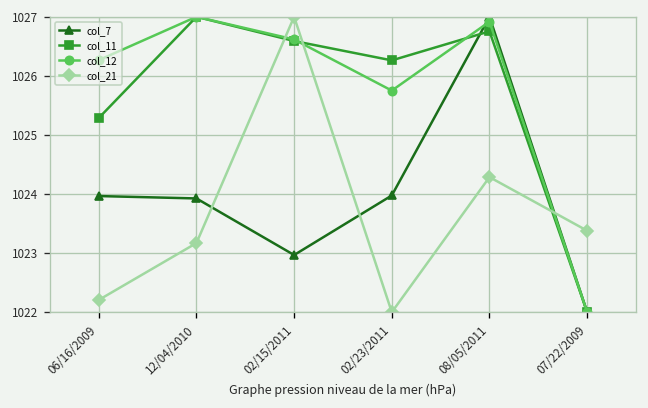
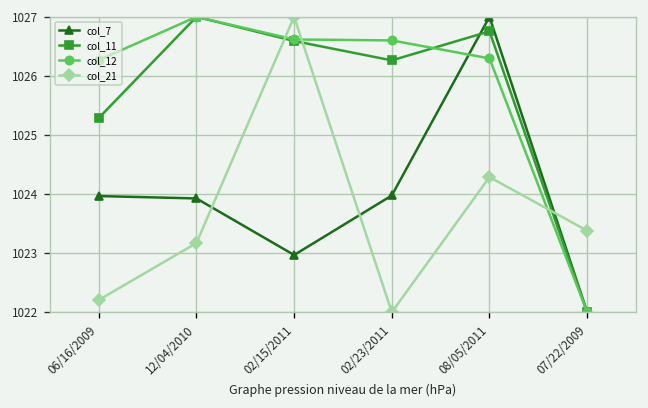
  {
    "col_12": {
-     "02/23/2011": 1025.8,
-     "08/05/2011": 1026.9
+     "02/23/2011": 1026.6,
+     "08/05/2011": 1026.3
    },
    "col_21": {
      "06/16/2009": 1022.2,
      "12/04/2010": 1023.2,
      "02/15/2011": 1027.0,
      "02/23/2011": 1022.0,
      "08/05/2011": 1024.3,
      "07/22/2009": 1023.4
    }
  }
